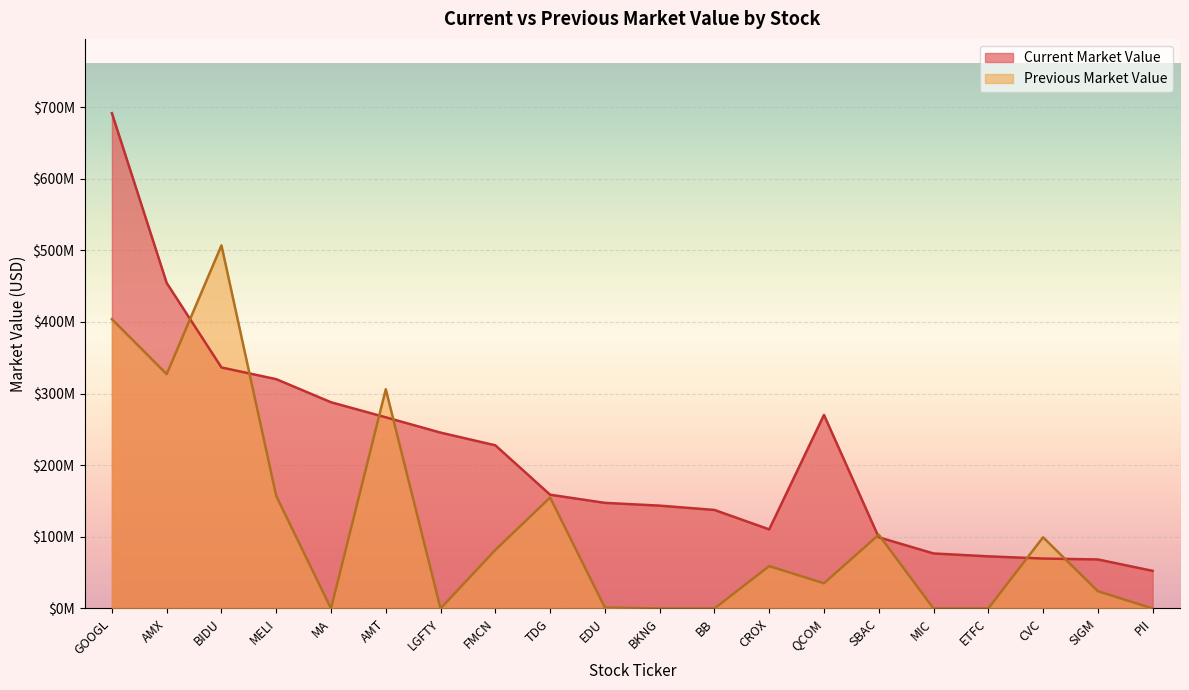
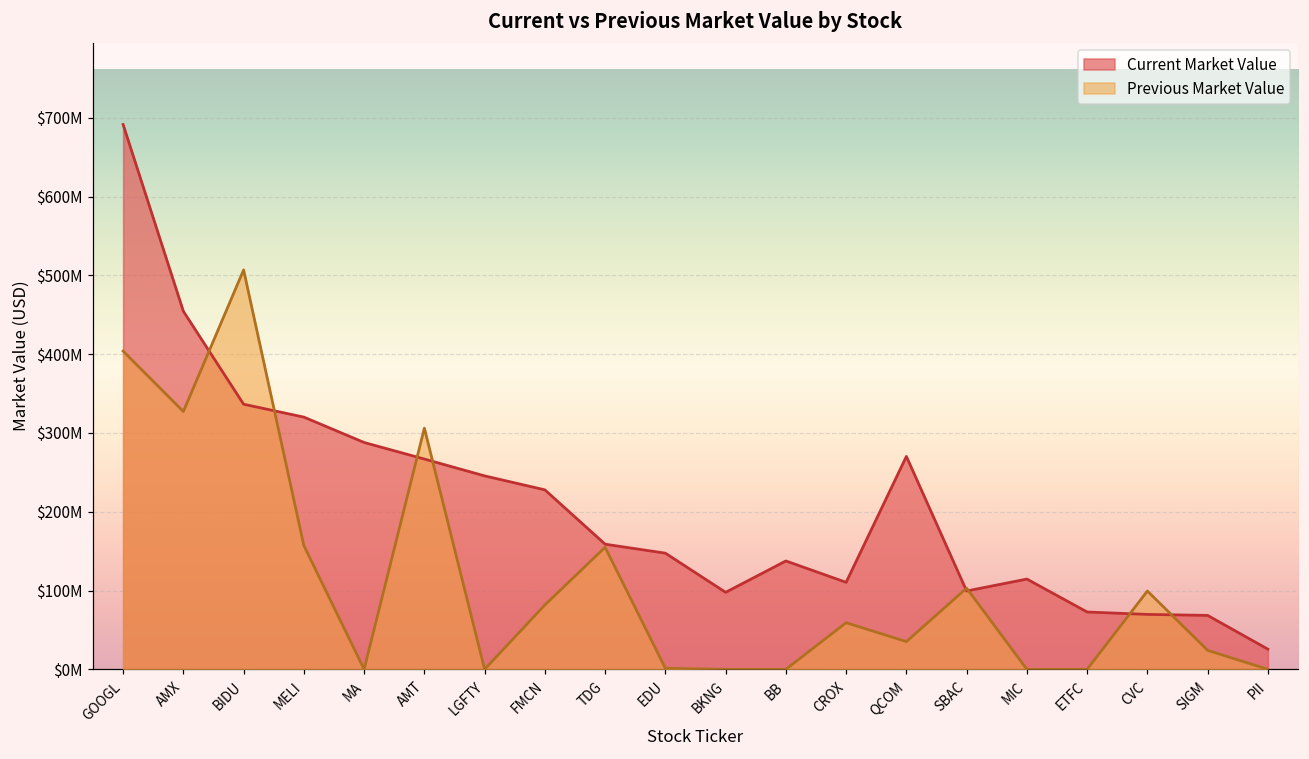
  {
    "Current Market Value": {
      "GOOGL": "$690000000",
      "AMX": "$450000000",
      "BIDU": "$340000000",
      "MELI": "$320000000",
      "MA": "$290000000",
      "AMT": "$270000000",
      "LGFTY": "$250000000",
      "FMCN": "$230000000",
      "TDG": "$160000000",
      "EDU": "$150000000",
-     "BKNG": "$140000000",
+     "BKNG": "$100000000",
      "BB": "$140000000",
      "CROX": "$110000000",
      "QCOM": "$270000000",
      "SBAC": "$100000000",
-     "MIC": "$80000000",
+     "MIC": "$110000000",
      "ETFC": "$70000000",
      "CVC": "$70000000",
      "SIGM": "$70000000",
-     "PII": "$50000000"
+     "PII": "$30000000"
    },
    "Previous Market Value": {
      "GOOGL": "$400000000",
      "AMX": "$330000000",
      "BIDU": "$510000000",
      "MELI": "$160000000",
      "MA": "$0",
      "AMT": "$310000000",
      "LGFTY": "$0",
      "FMCN": "$80000000",
      "TDG": "$150000000",
      "EDU": "$0",
      "BKNG": "$0",
      "BB": "$0",
      "CROX": "$60000000",
      "QCOM": "$40000000",
      "SBAC": "$100000000",
      "MIC": "$0",
      "ETFC": "$0",
      "CVC": "$100000000",
      "SIGM": "$20000000",
      "PII": "$0"
    }
  }
